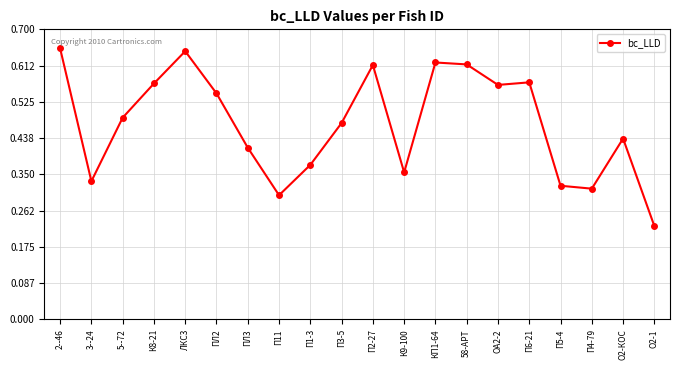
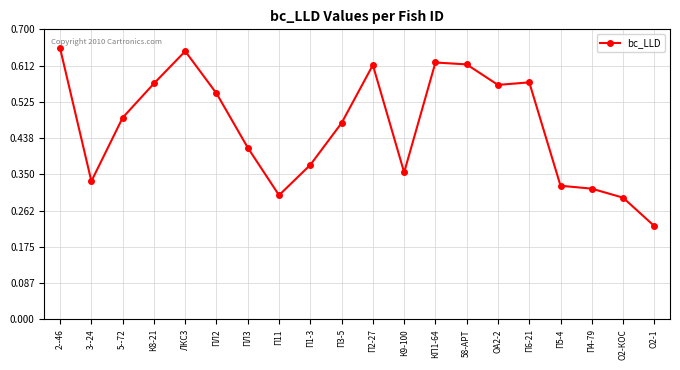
  {
    "3--24": 0.33,
    "5--72": 0.49,
    "К8-21": 0.57,
    "ЛКС3": 0.65,
    "ПЛ2": 0.55,
    "ПЛ3": 0.41,
    "П11": 0.30,
    "П1-3": 0.37,
    "П3-5": 0.47,
    "П2-27": 0.61,
    "К9-100": 0.35,
    "КП1-64": 0.62,
    "58-АРТ": 0.62,
    "ОА2-2": 0.57,
    "П6-21": 0.57,
    "П5-4": 0.32,
    "П4-79": 0.32,
-   "О2-КОС": 0.44,
+   "О2-КОС": 0.29,
    "О2-1": 0.23
  }
